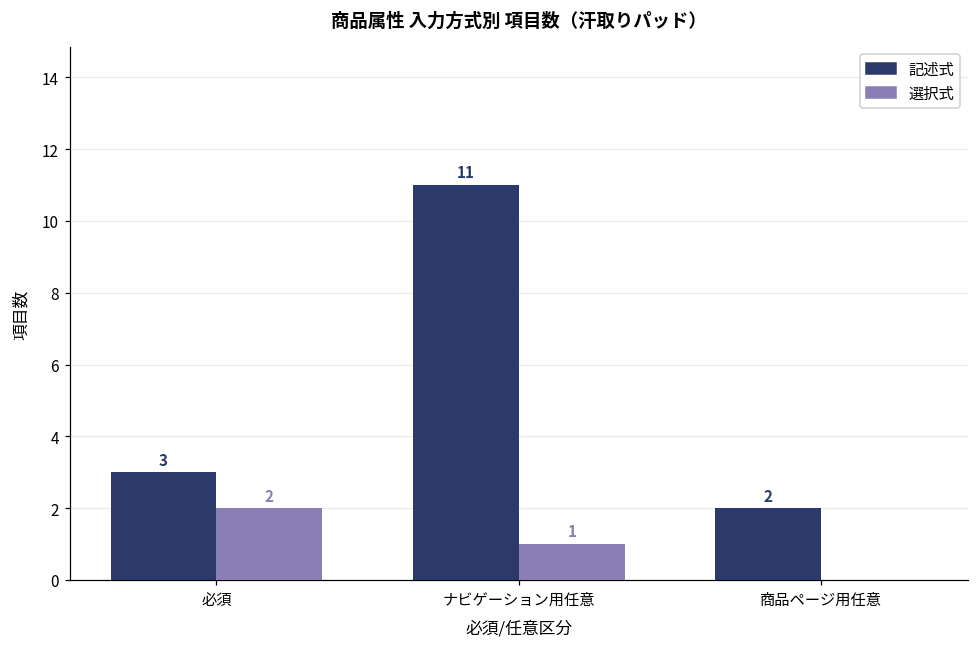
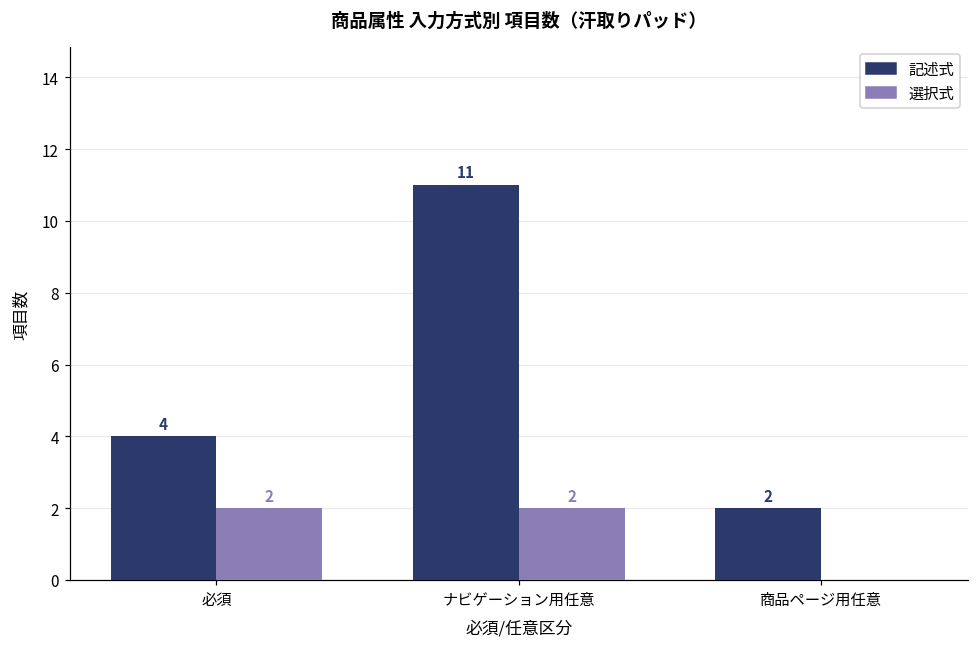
  {
    "記述式": {
-     "必須": 3,
+     "必須": 4,
      "ナビゲーション用任意": 11,
      "商品ページ用任意": 2
    },
    "選択式": {
      "必須": 2,
-     "ナビゲーション用任意": 1
+     "ナビゲーション用任意": 2
    }
  }
